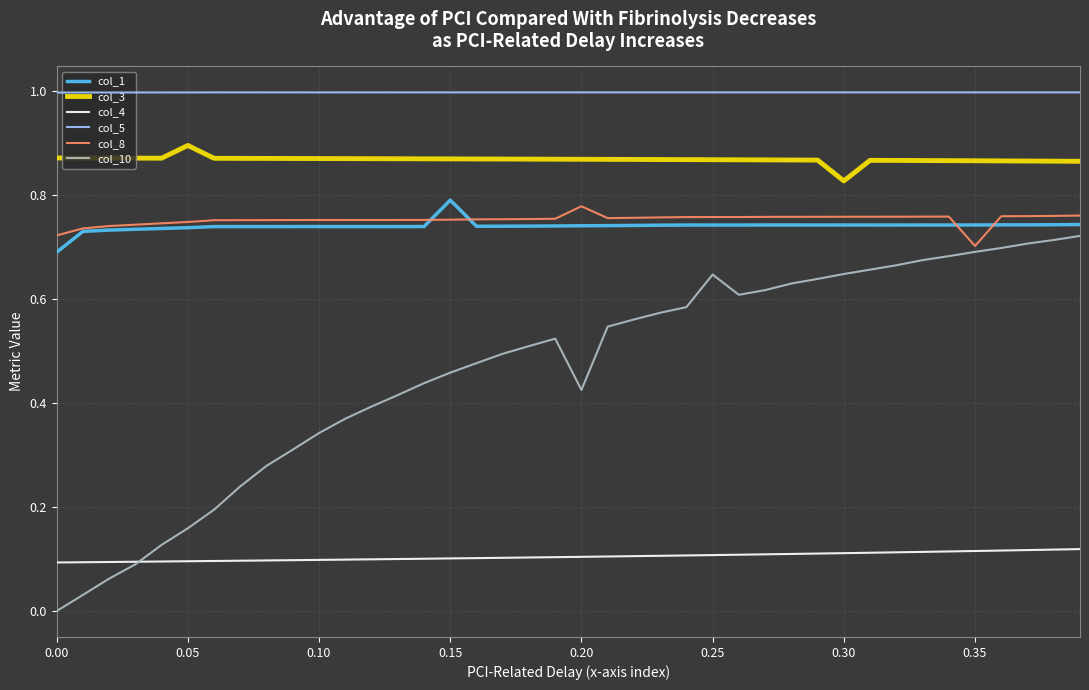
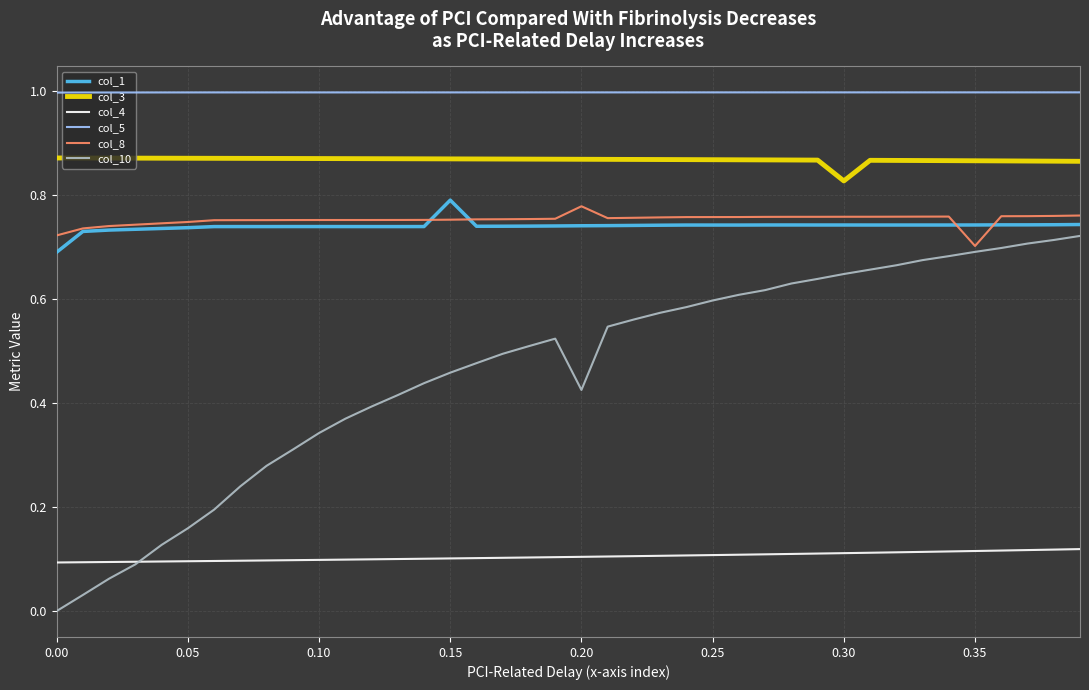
  {
    "col_1": {
      "0.00": 0.69,
      "0.05": 0.74,
      "0.10": 0.74,
      "0.15": 0.79,
      "0.20": 0.74,
      "0.25": 0.74,
      "0.30": 0.74,
      "0.35": 0.74
    },
    "col_3": {
      "0.00": 0.87,
-     "0.05": 0.90,
+     "0.05": 0.87,
      "0.10": 0.87,
      "0.15": 0.87,
      "0.20": 0.87,
      "0.25": 0.87,
      "0.30": 0.83,
      "0.35": 0.87
    },
    "col_4": {
      "0.00": 0.09,
      "0.05": 0.10,
      "0.10": 0.10,
      "0.15": 0.10,
      "0.20": 0.10,
      "0.25": 0.11,
      "0.30": 0.11,
      "0.35": 0.12
    },
    "col_5": {
      "0.00": 1.00,
      "0.05": 1.00,
      "0.10": 1.00,
      "0.15": 1.00,
      "0.20": 1.00,
      "0.25": 1.00,
      "0.30": 1.00,
      "0.35": 1.00
    },
    "col_8": {
      "0.00": 0.72,
      "0.05": 0.75,
      "0.10": 0.75,
      "0.15": 0.75,
      "0.20": 0.78,
      "0.25": 0.76,
      "0.30": 0.76,
      "0.35": 0.70
    },
    "col_10": {
      "0.00": 0.00,
      "0.05": 0.16,
      "0.10": 0.34,
      "0.15": 0.46,
      "0.20": 0.43,
-     "0.25": 0.65,
+     "0.25": 0.60,
      "0.30": 0.65,
      "0.35": 0.69
    }
  }
